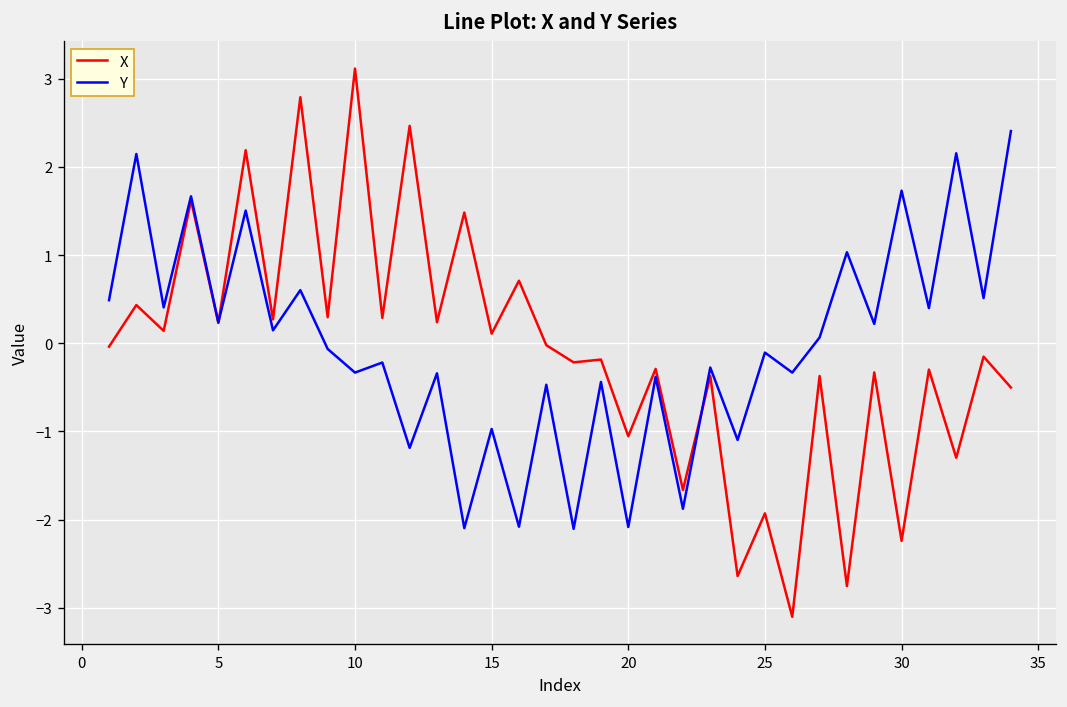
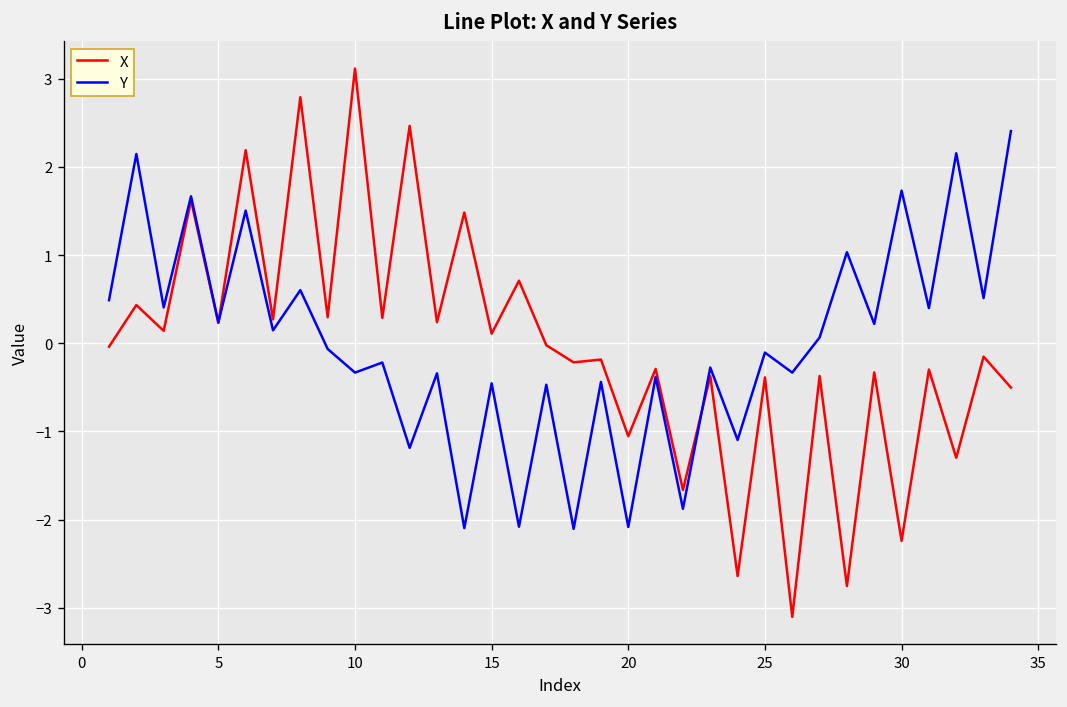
  {
    "X": {
      "10": 3.1,
      "15": 0.1,
      "20": -1.1,
-     "25": -1.9,
+     "25": -0.4,
      "30": -2.2
    },
    "Y": {
      "10": -0.3,
-     "15": -1.0,
+     "15": -0.5,
      "20": -2.1,
      "25": -0.1,
      "30": 1.7
    }
  }
